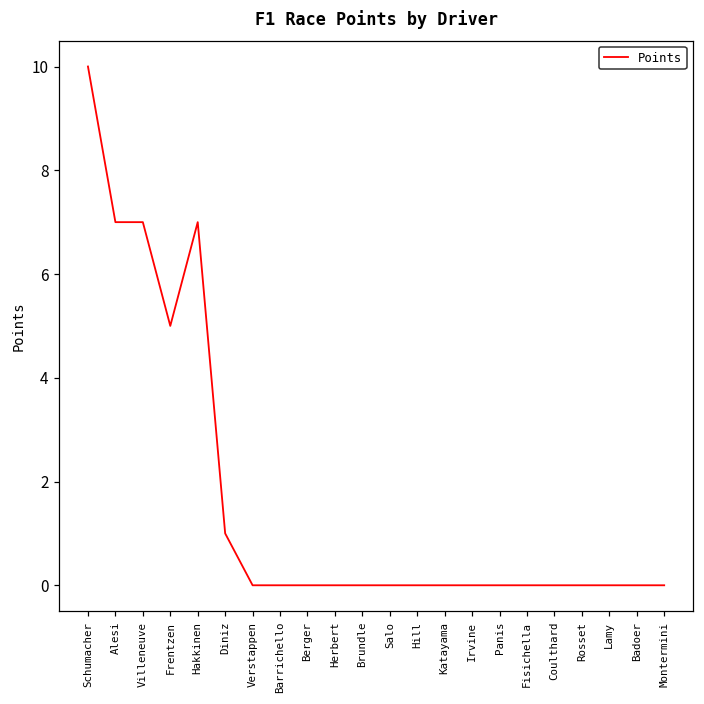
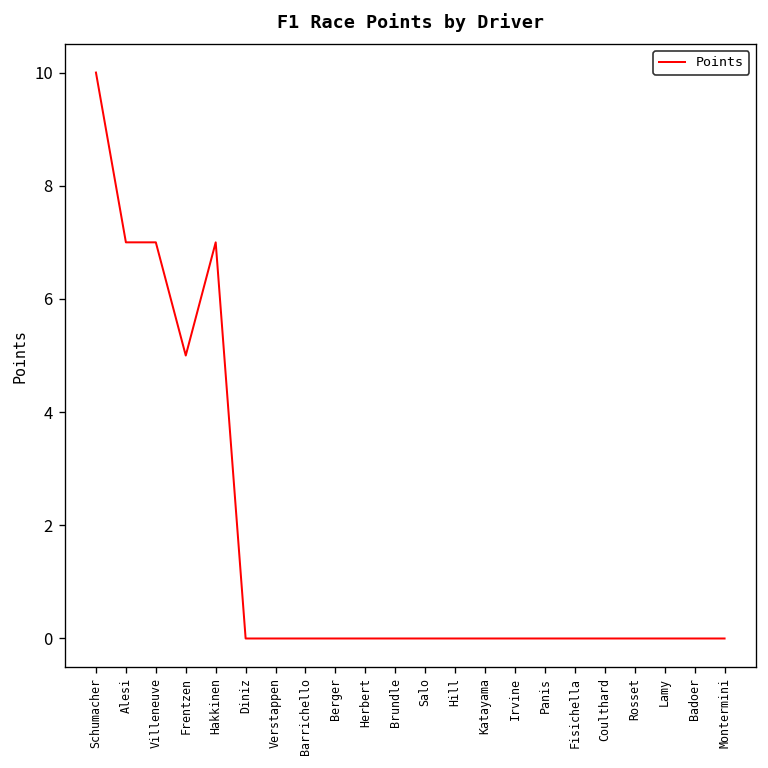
  {
    "Schumacher": 10,
    "Alesi": 7,
    "Villeneuve": 7,
    "Frentzen": 5,
    "Hakkinen": 7,
-   "Diniz": 1,
+   "Diniz": 0,
    "Verstappen": 0,
    "Barrichello": 0,
    "Berger": 0,
    "Herbert": 0,
    "Brundle": 0,
    "Salo": 0,
    "Hill": 0,
    "Katayama": 0,
    "Irvine": 0,
    "Panis": 0,
    "Fisichella": 0,
    "Coulthard": 0,
    "Rosset": 0,
    "Lamy": 0,
    "Badoer": 0,
    "Montermini": 0
  }
